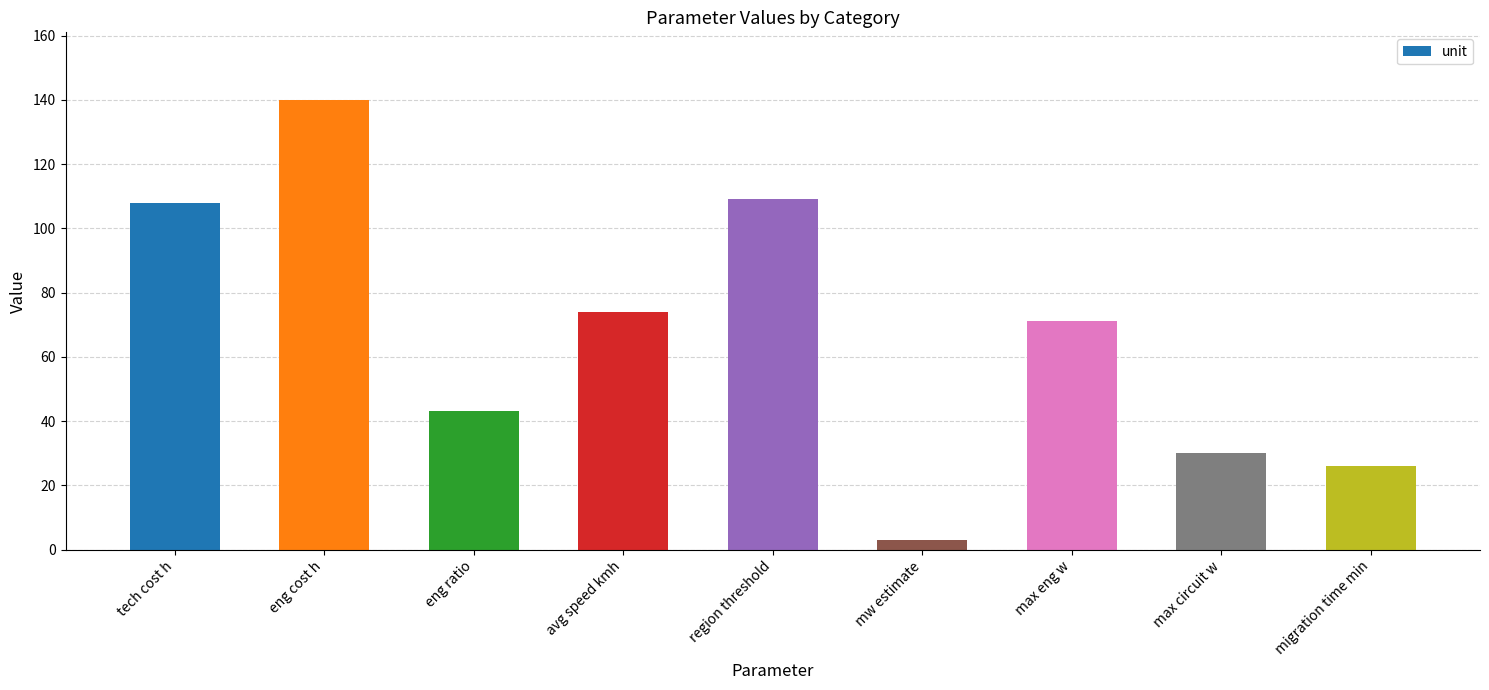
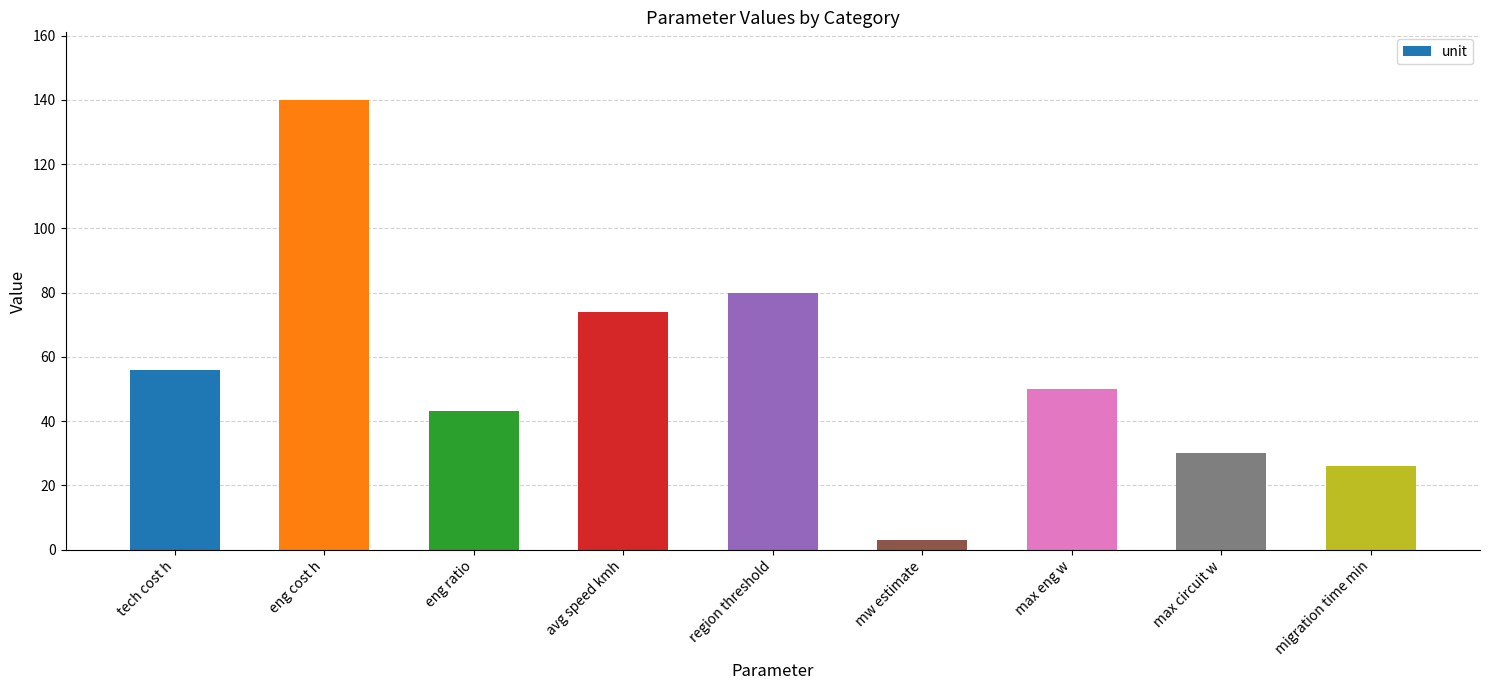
  {
-   "tech cost h": 108,
+   "tech cost h": 56,
    "eng cost h": 140,
    "eng ratio": 43,
    "avg speed kmh": 74,
-   "region threshold": 109,
+   "region threshold": 80,
    "mw estimate": 3,
-   "max eng w": 71,
+   "max eng w": 50,
    "max circuit w": 30,
    "migration time min": 26
  }
